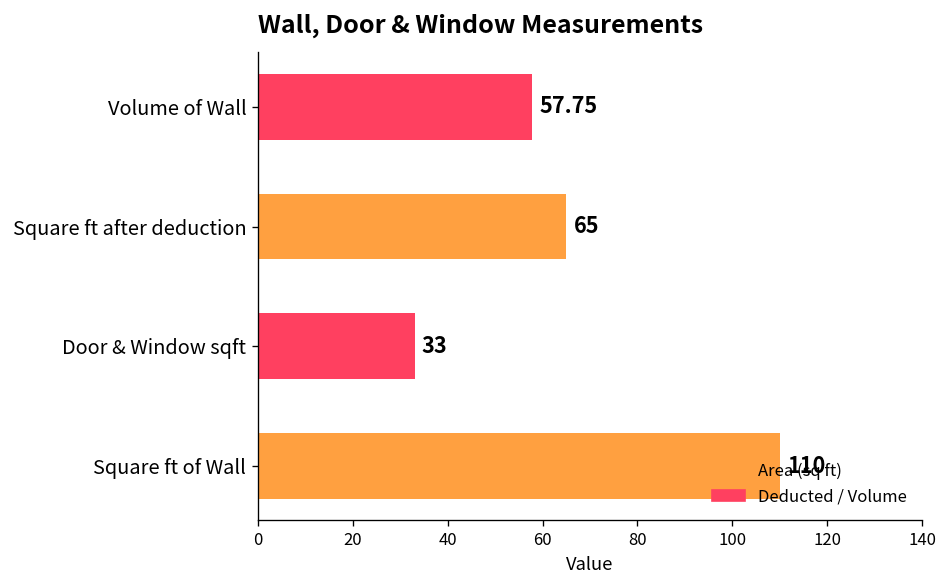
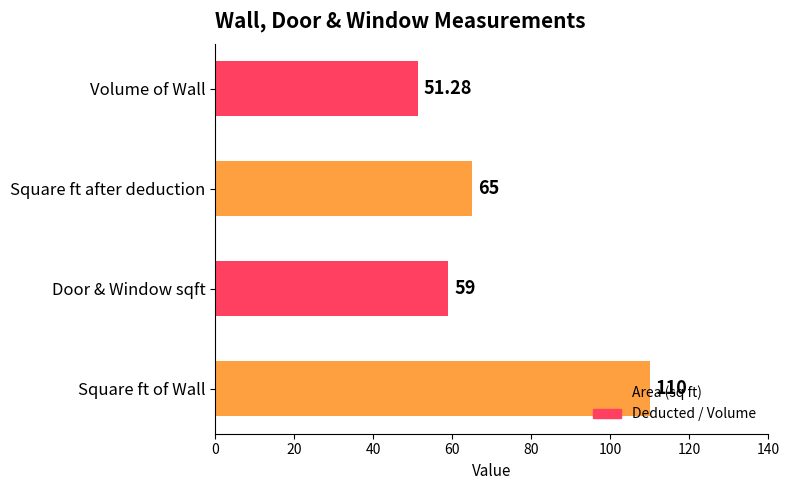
  {
-   "Volume of Wall": 57.75,
+   "Volume of Wall": 51.28,
    "Square ft after deduction": 65,
-   "Door & Window sqft": 33,
+   "Door & Window sqft": 59,
    "Square ft of Wall": 110
  }
